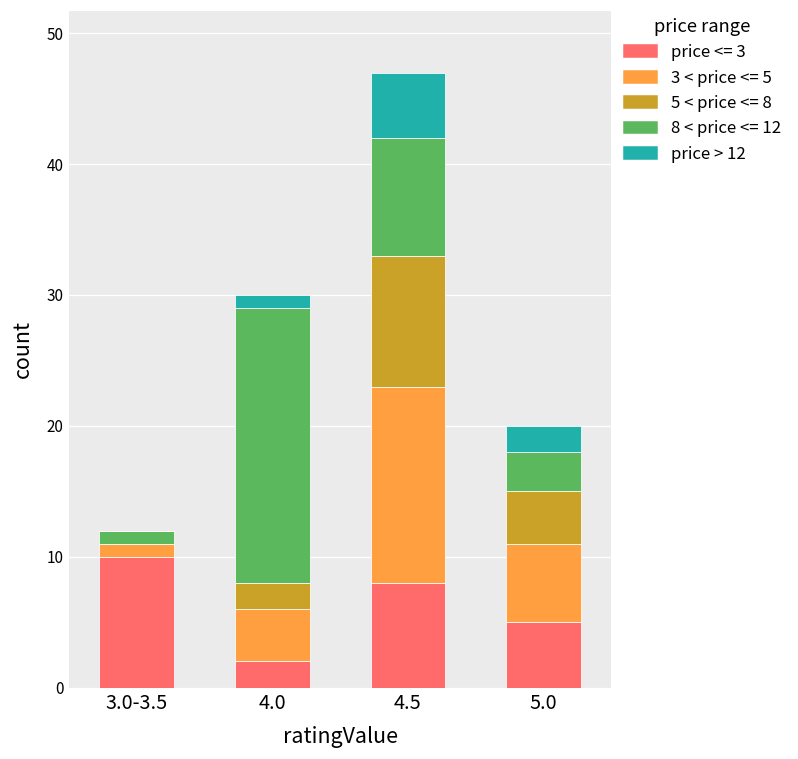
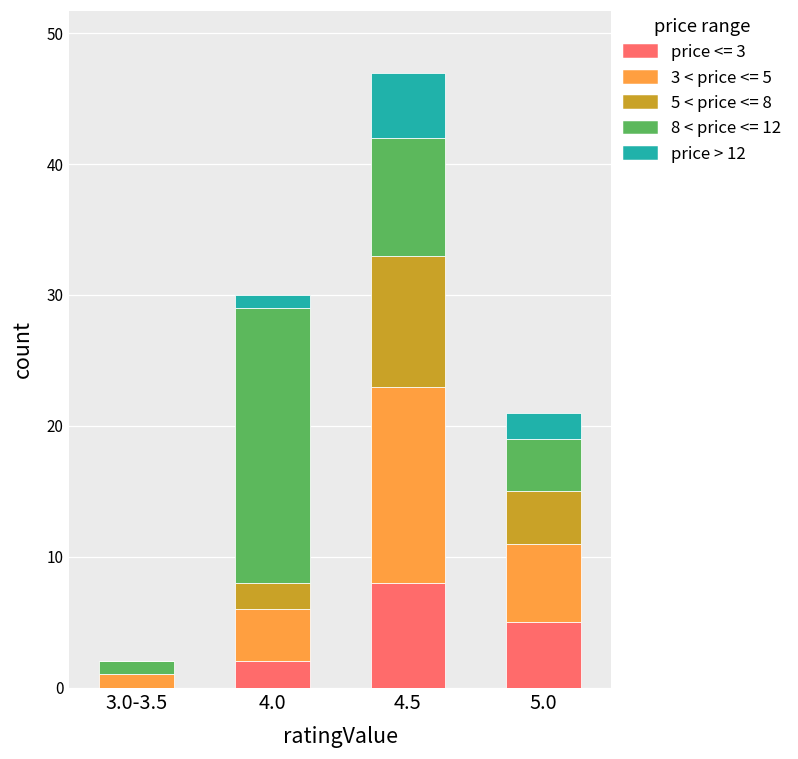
  {
    "price <= 3": {
-     "3.0-3.5": 10,
+     "3.0-3.5": 0,
      "4.0": 2,
      "4.5": 8,
      "5.0": 5
    },
    "8 < price <= 12": {
      "3.0-3.5": 1,
      "4.0": 21,
      "4.5": 9,
-     "5.0": 3
+     "5.0": 4
    },
    "price > 12": {
      "3.0-3.5": 0,
      "4.0": 1,
      "4.5": 5,
      "5.0": 2
    }
  }
